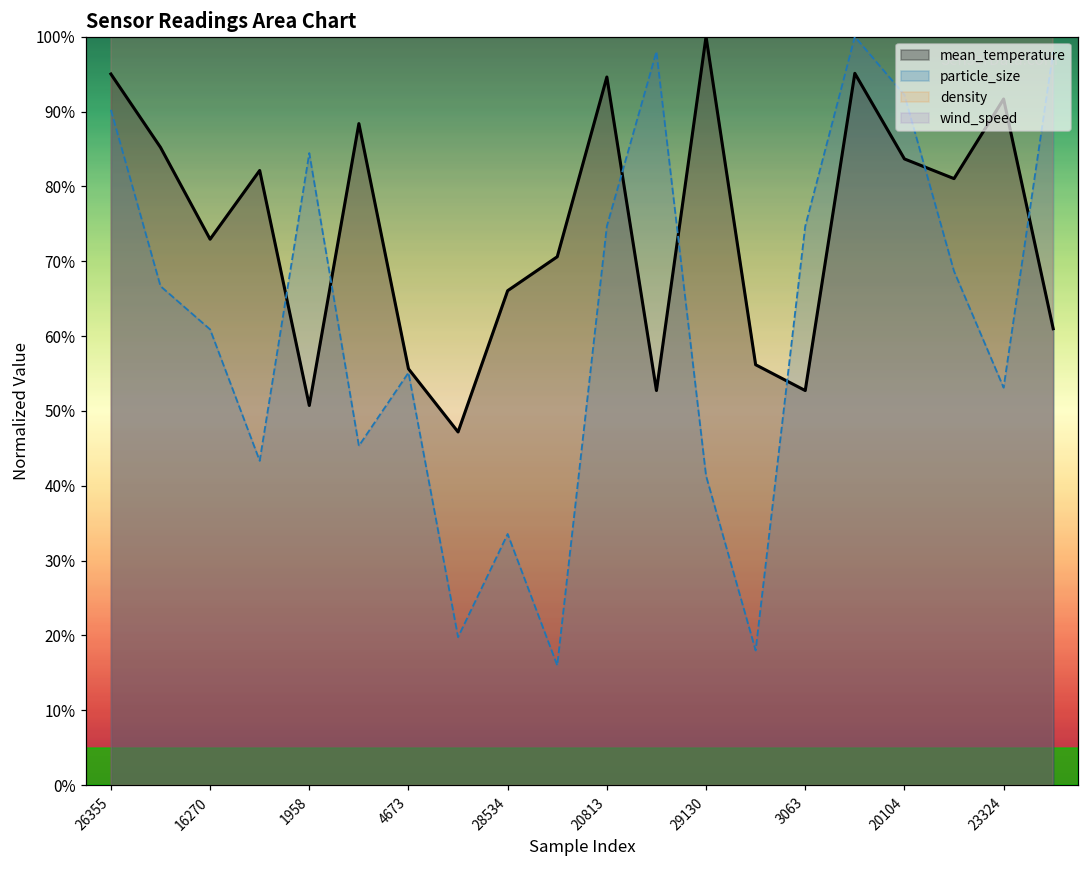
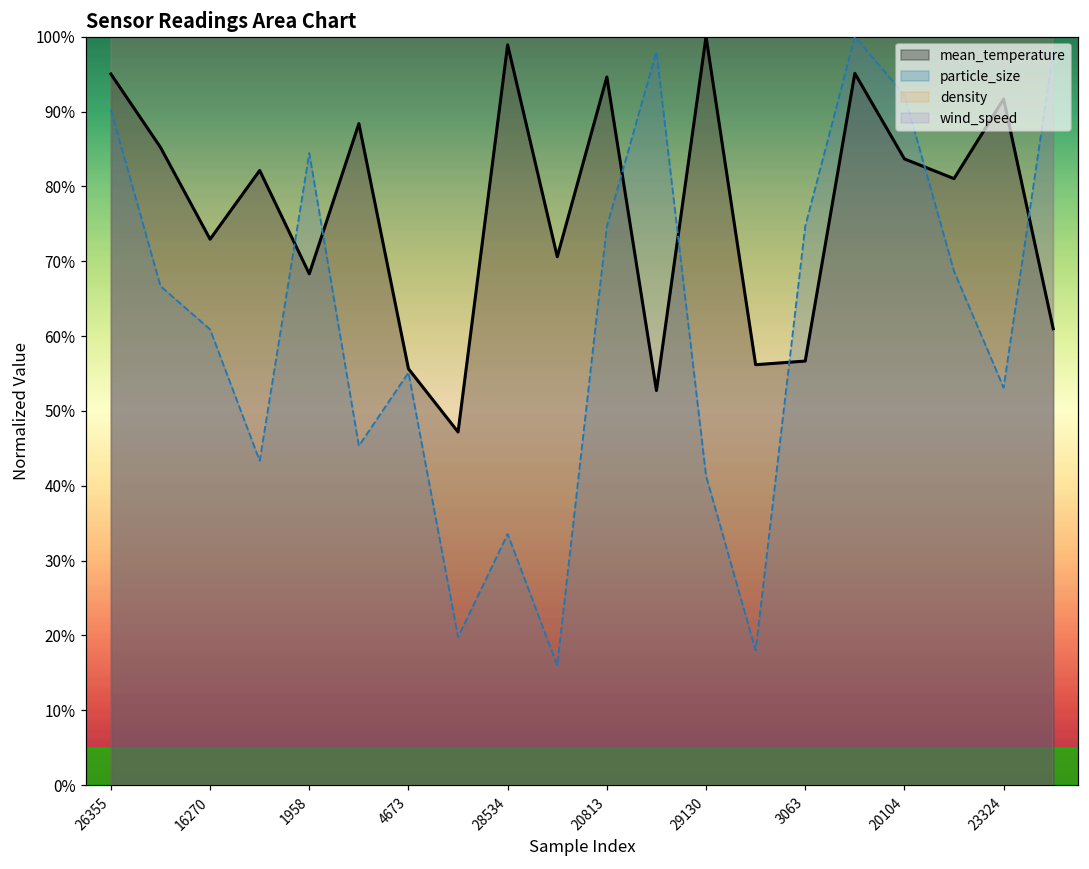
  {
    "mean_temperature": {
      "26355": "95%",
      "16270": "73%",
-     "1958": "51%",
+     "1958": "68%",
      "4673": "56%",
-     "28534": "66%",
+     "28534": "99%",
      "20813": "95%",
-     "3063": "53%",
+     "3063": "57%",
      "20104": "84%"
    },
    "particle_size": {
      "26355": "90%",
      "16270": "61%",
      "1958": "84%",
      "4673": "55%",
      "28534": "34%",
      "20813": "75%",
      "29130": "41%",
      "3063": "75%",
      "23324": "53%"
    },
    "wind_speed": {
      "26355": "100%",
      "16270": "100%",
      "1958": "100%",
      "4673": "100%",
      "28534": "100%",
      "20813": "100%",
      "3063": "100%",
      "20104": "100%",
      "23324": "100%"
    }
  }
